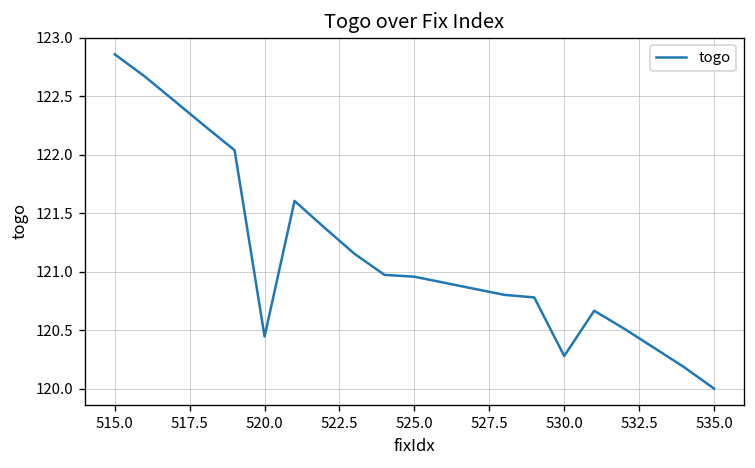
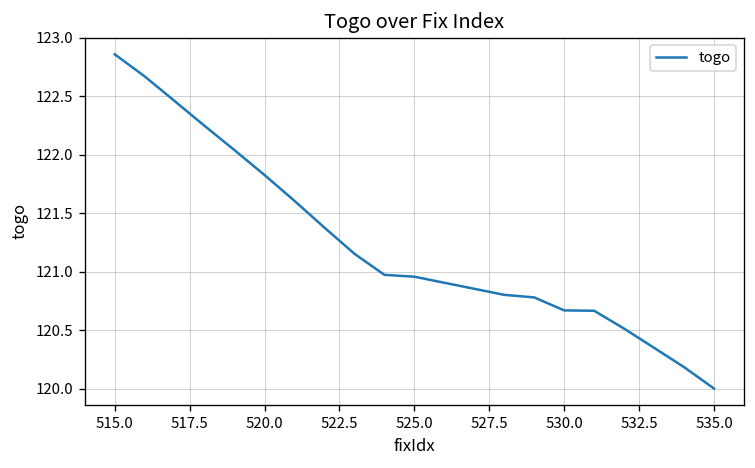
  {
    "515.0": 122.9,
-   "520.0": 120.4,
+   "520.0": 121.8,
    "525.0": 121.0,
-   "530.0": 120.3,
+   "530.0": 120.7,
    "535.0": 120.0
  }
